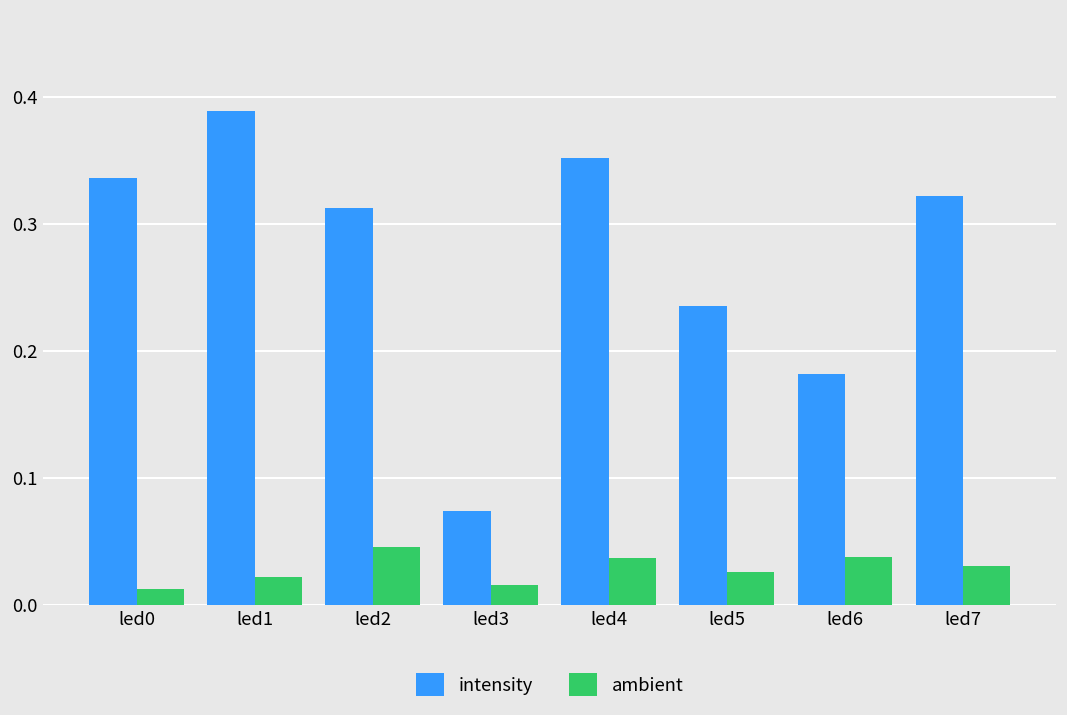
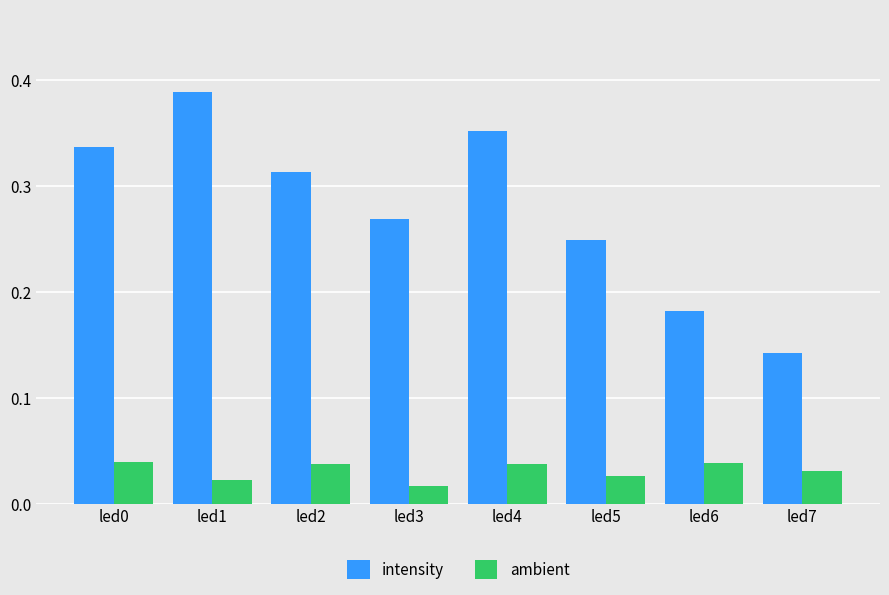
  {
    "intensity": {
      "led0": 0.337,
      "led1": 0.389,
      "led2": 0.313,
-     "led3": 0.074,
+     "led3": 0.268,
      "led4": 0.352,
-     "led5": 0.235,
+     "led5": 0.249,
      "led6": 0.182,
-     "led7": 0.322
+     "led7": 0.142
    },
    "ambient": {
-     "led0": 0.013,
+     "led0": 0.039,
      "led1": 0.023,
-     "led2": 0.046,
+     "led2": 0.038,
      "led3": 0.016,
      "led4": 0.037,
      "led5": 0.026,
      "led6": 0.038,
      "led7": 0.031
    }
  }
